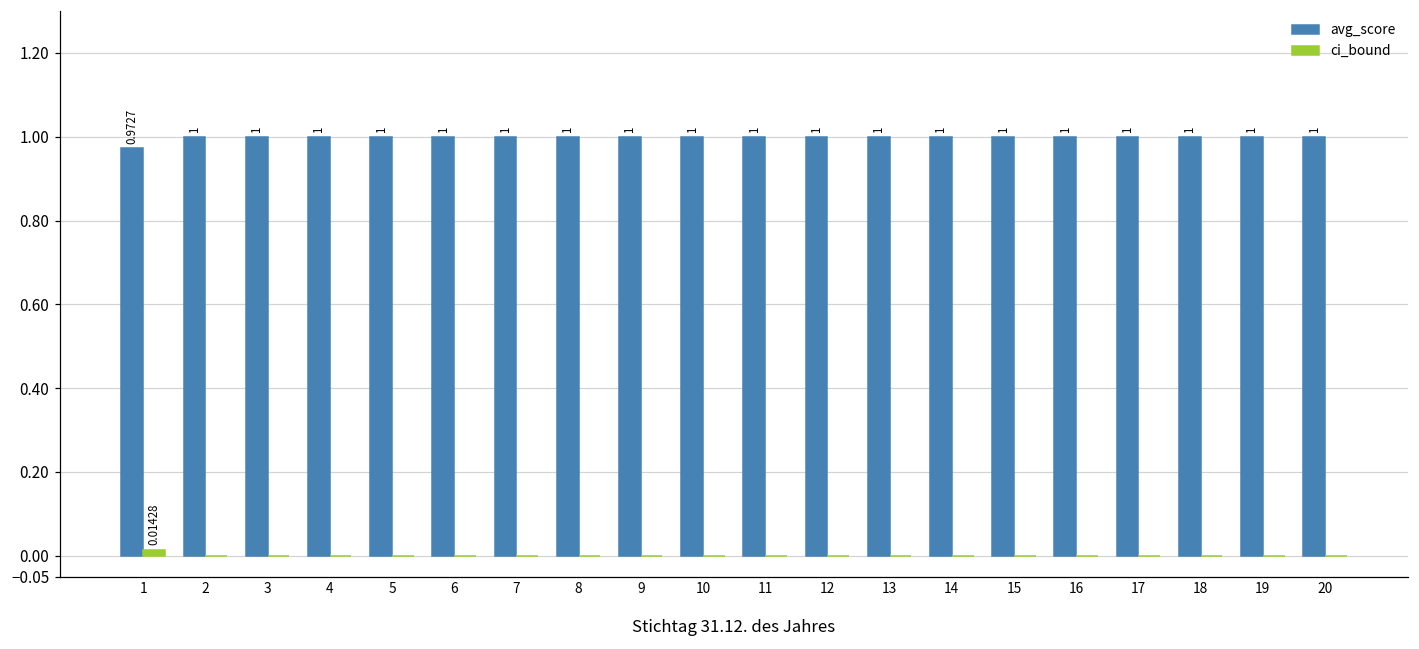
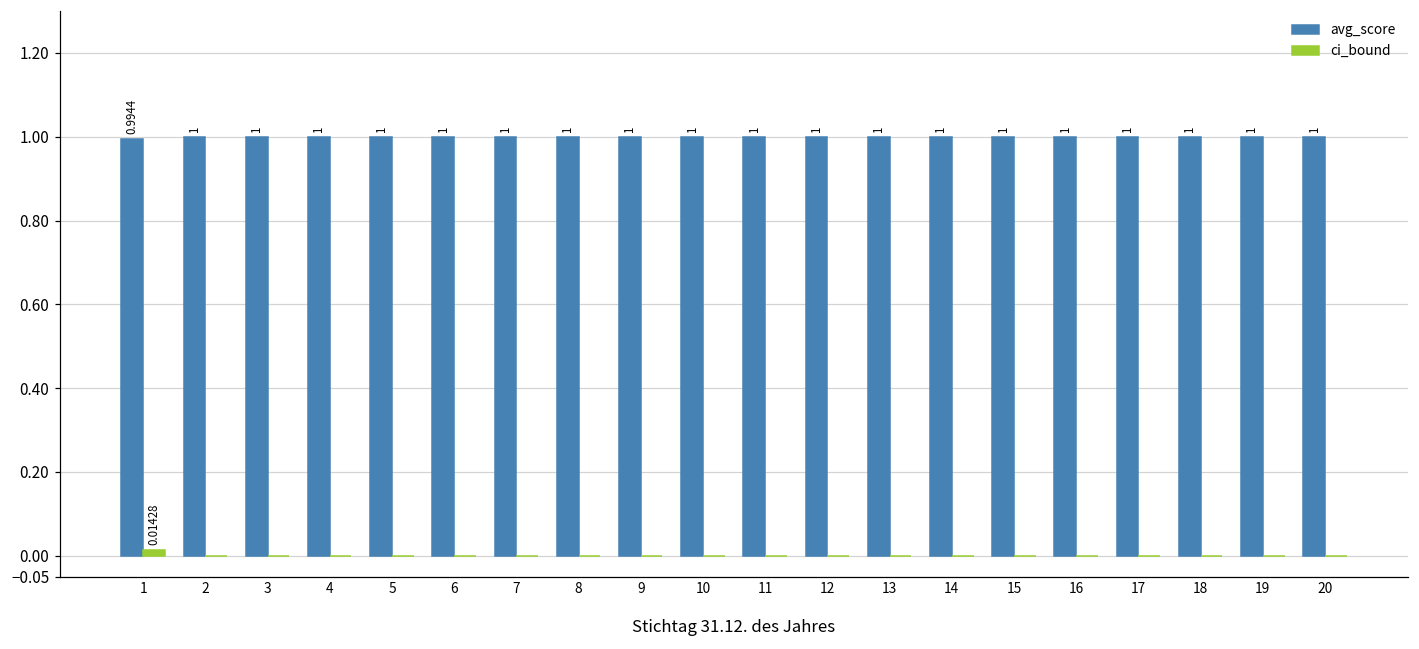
  {
    "avg_score": {
-     "1": 0.9727,
+     "1": 0.9944,
      "2": 1,
      "3": 1,
      "4": 1,
      "5": 1,
      "6": 1,
      "7": 1,
      "8": 1,
      "9": 1,
      "10": 1,
      "11": 1,
      "12": 1,
      "13": 1,
      "14": 1,
      "15": 1,
      "16": 1,
      "17": 1,
      "18": 1,
      "19": 1,
      "20": 1
    },
    "ci_bound": {
      "1": 0.01428
    }
  }
